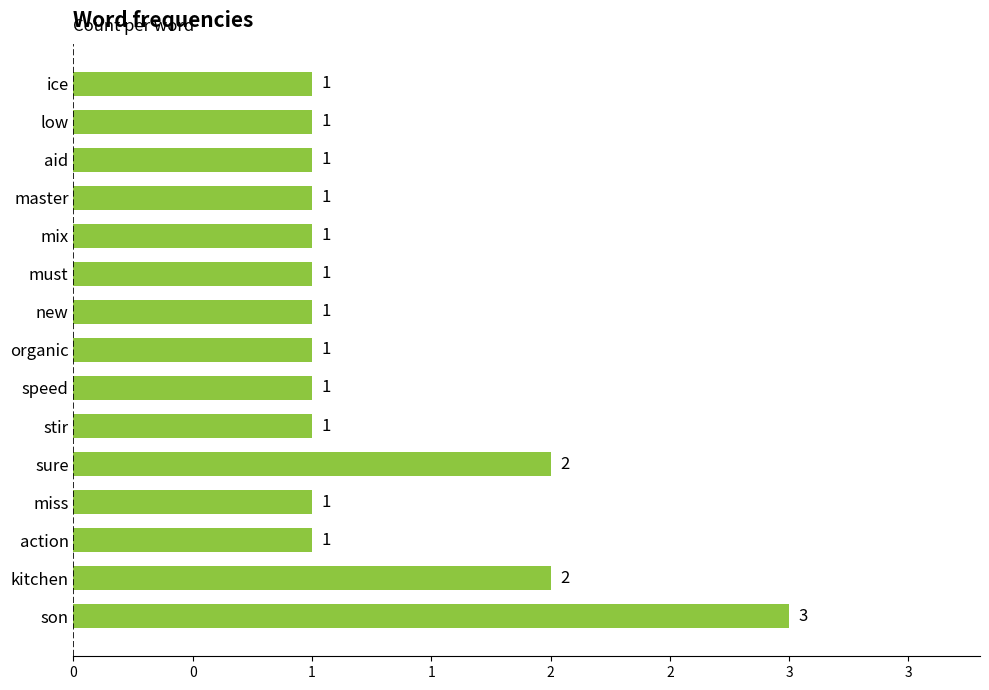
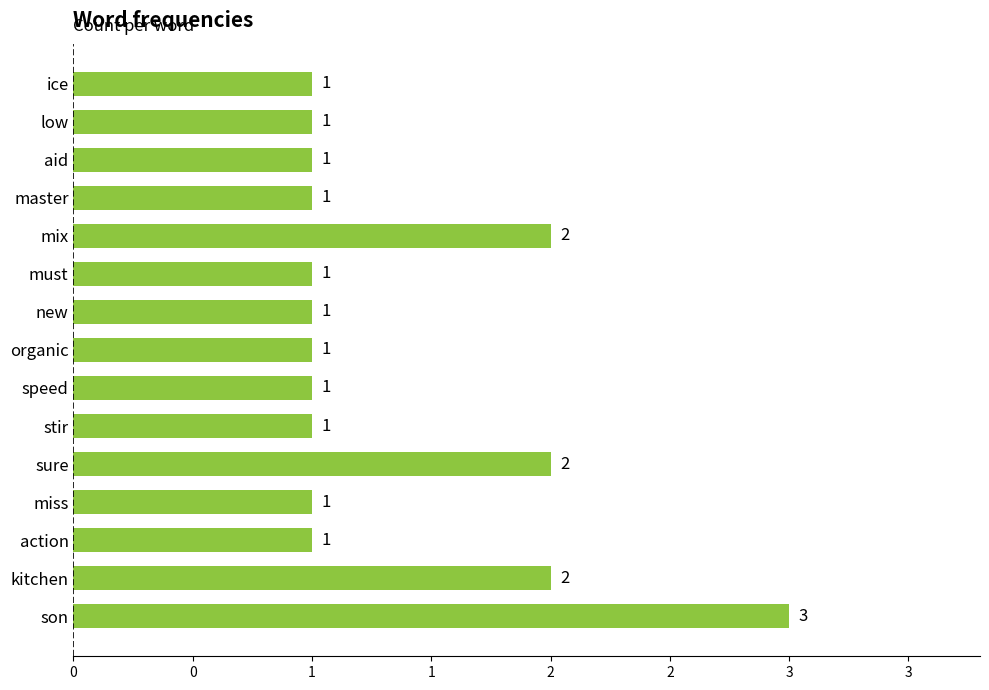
  {
    "ice": 1,
    "low": 1,
    "aid": 1,
    "master": 1,
-   "mix": 1,
+   "mix": 2,
    "must": 1,
    "new": 1,
    "organic": 1,
    "speed": 1,
    "stir": 1,
    "sure": 2,
    "miss": 1,
    "action": 1,
    "kitchen": 2,
    "son": 3
  }
